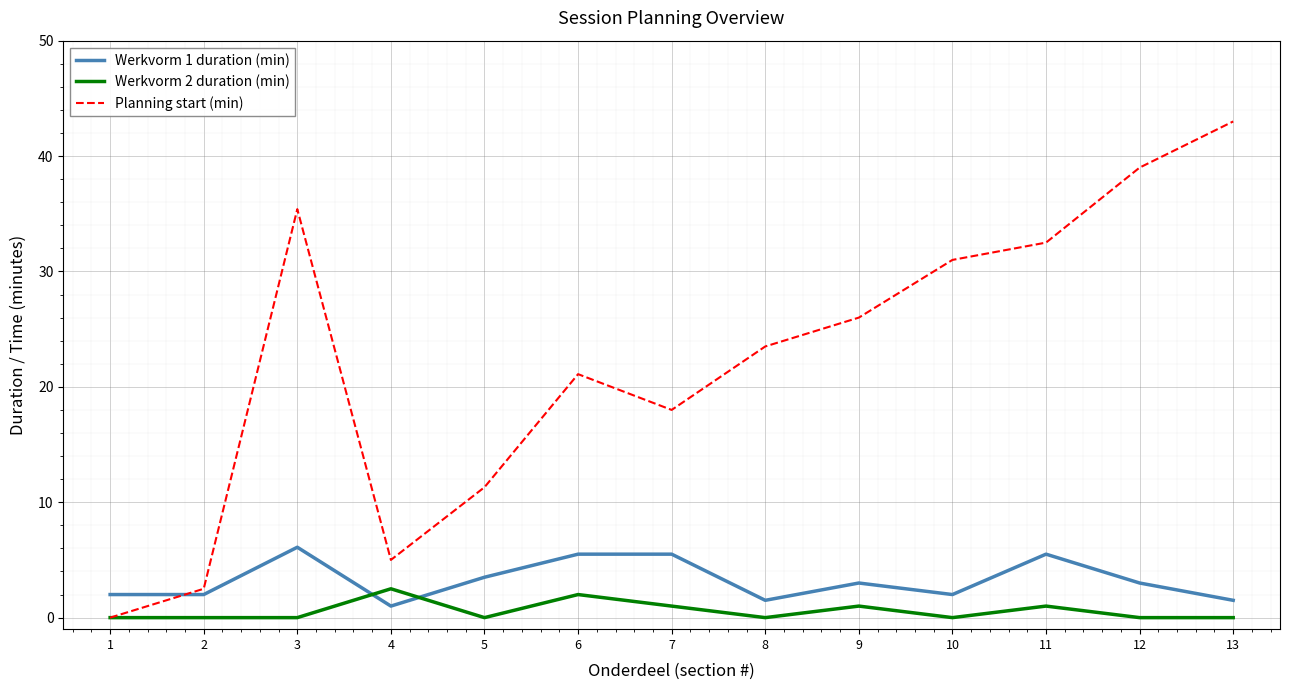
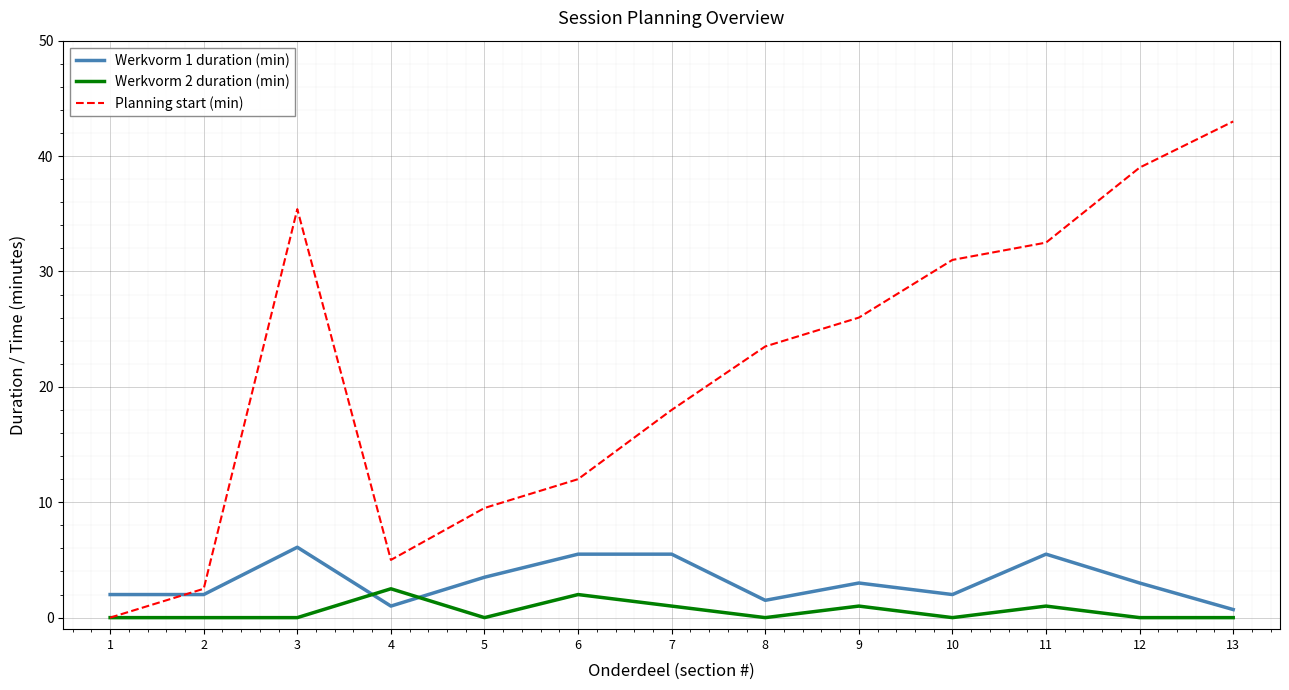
  {
    "Werkvorm 1 duration (min)": {
      "1": 2.0,
      "2": 2.0,
      "3": 6.1,
      "4": 1.0,
      "5": 3.5,
      "6": 5.5,
      "7": 5.5,
      "8": 1.5,
      "9": 3.0,
      "10": 2.0,
      "11": 5.5,
      "12": 3.0,
-     "13": 1.5
+     "13": 0.7
    },
    "Werkvorm 2 duration (min)": {
      "2": 0.0,
      "3": 0.0,
      "4": 2.5,
      "5": 0.0,
      "6": 2.0,
      "7": 1.0,
      "8": 0.0,
      "9": 1.0,
      "10": 0.0,
      "11": 1.0,
      "12": 0.0,
      "13": 0.0
    },
    "Planning start (min)": {
      "2": 2.5,
      "3": 35.4,
      "4": 5.0,
-     "5": 11.3,
-     "6": 21.1,
+     "5": 9.5,
+     "6": 12.0,
      "7": 18.0,
      "8": 23.5,
      "9": 26.0,
      "10": 31.0,
      "11": 32.5,
      "12": 39.0,
      "13": 43.0
    }
  }
